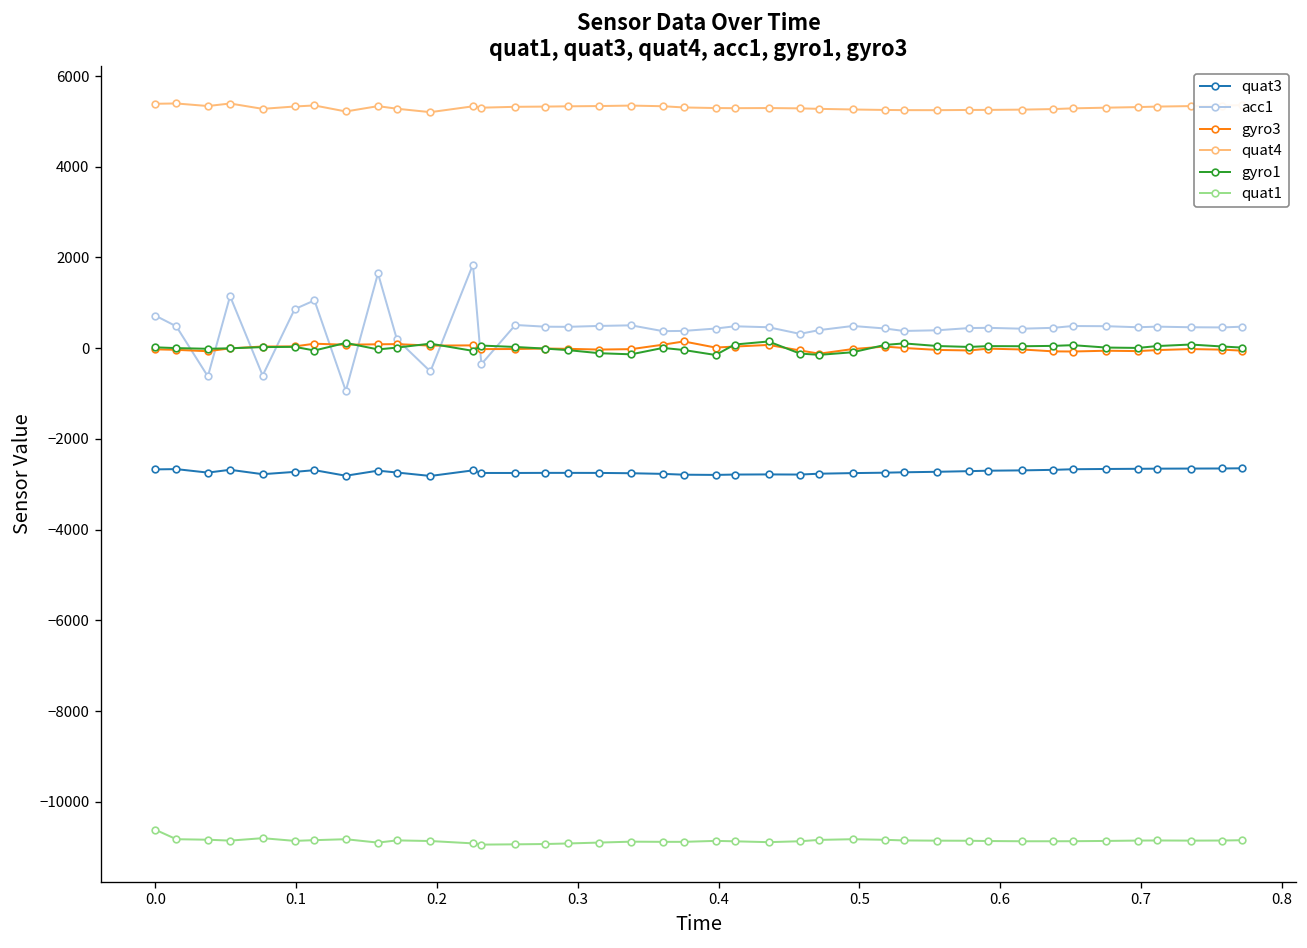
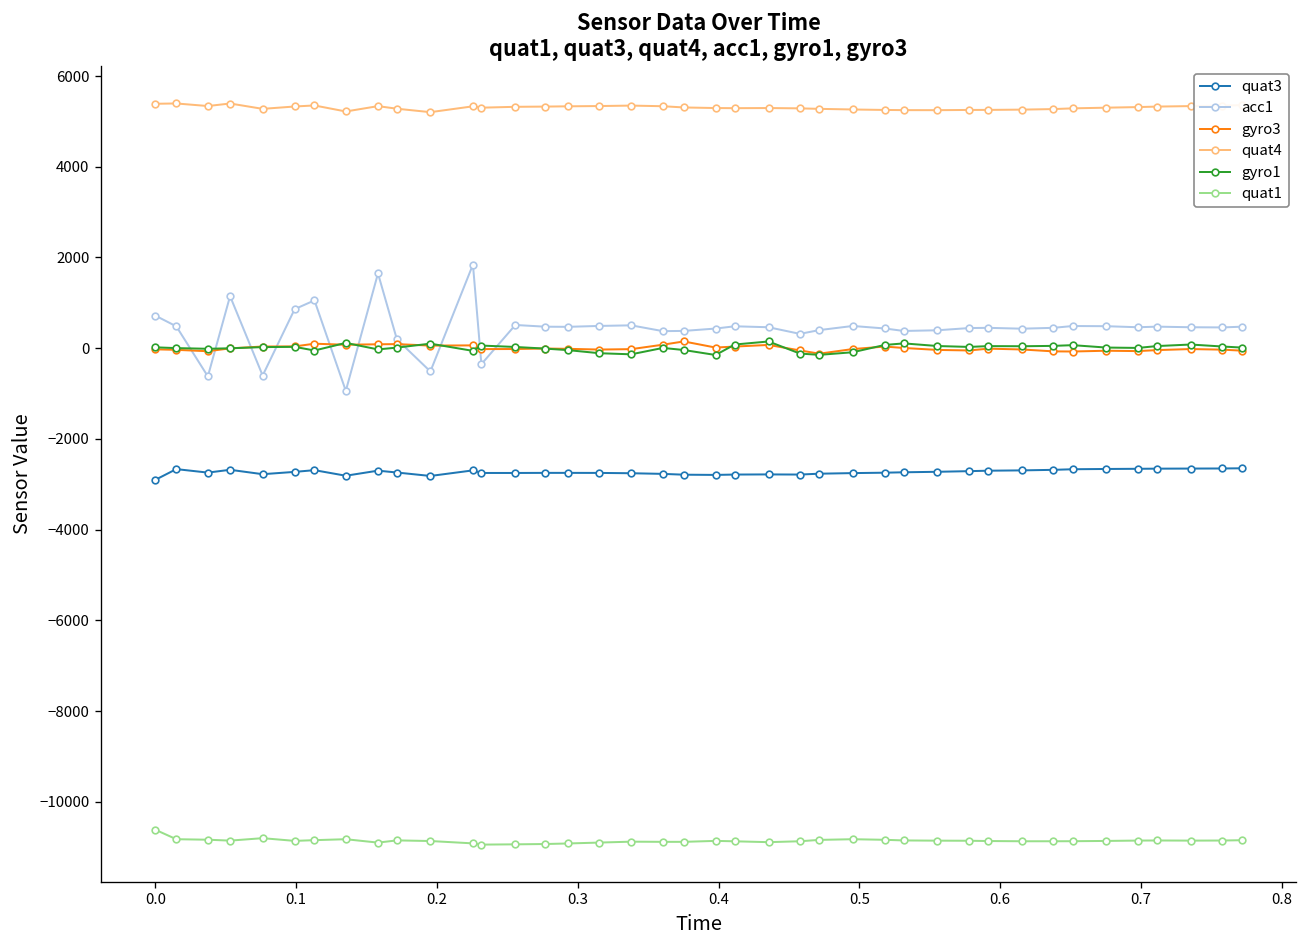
  {
    "quat3": {
-     "0.0": -2700
+     "0.0": -2900
    },
    "acc1": {
      "0.0": 700
    },
    "quat4": {
      "0.0": 5400
    },
    "quat1": {
      "0.0": -10600
    }
  }
